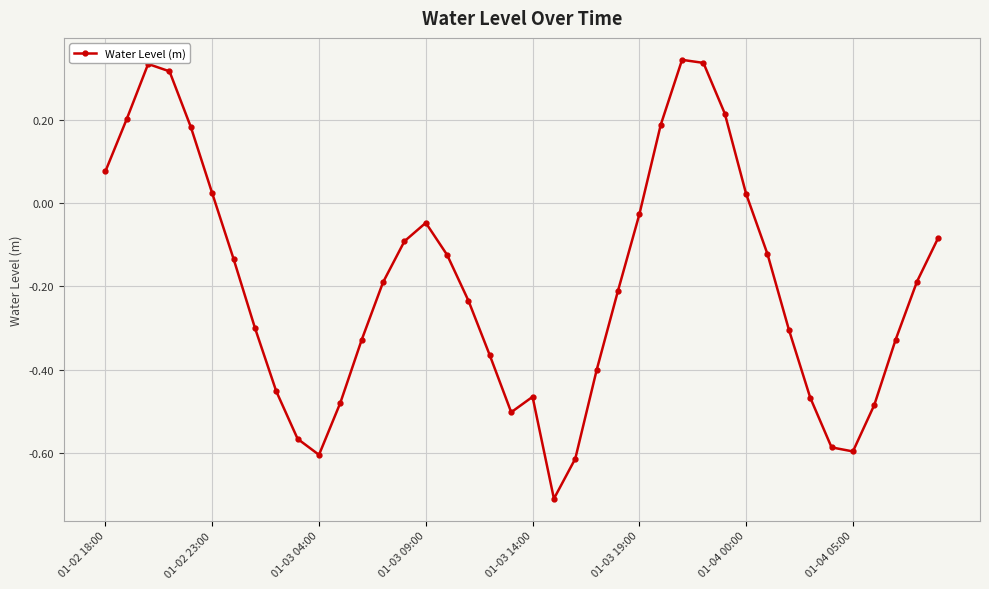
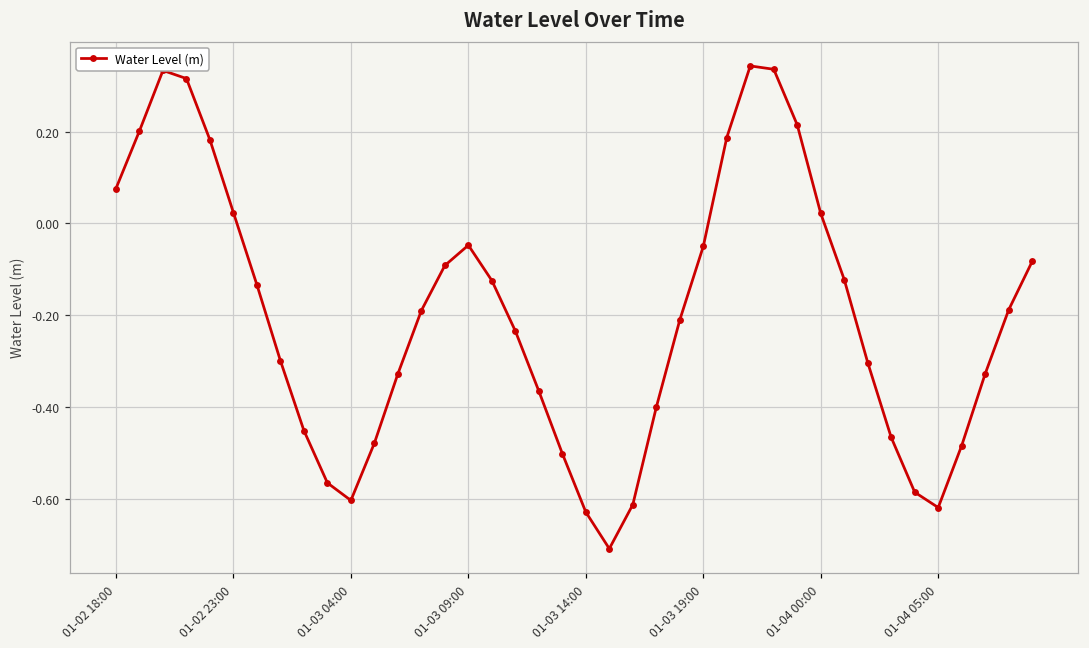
  {
    "01-02 18:00": 0.08,
    "01-02 23:00": 0.02,
    "01-03 04:00": -0.60,
    "01-03 09:00": -0.05,
-   "01-03 14:00": -0.46,
-   "01-03 19:00": -0.03,
+   "01-03 14:00": -0.63,
+   "01-03 19:00": -0.05,
    "01-04 00:00": 0.02,
-   "01-04 05:00": -0.60
+   "01-04 05:00": -0.62
  }
